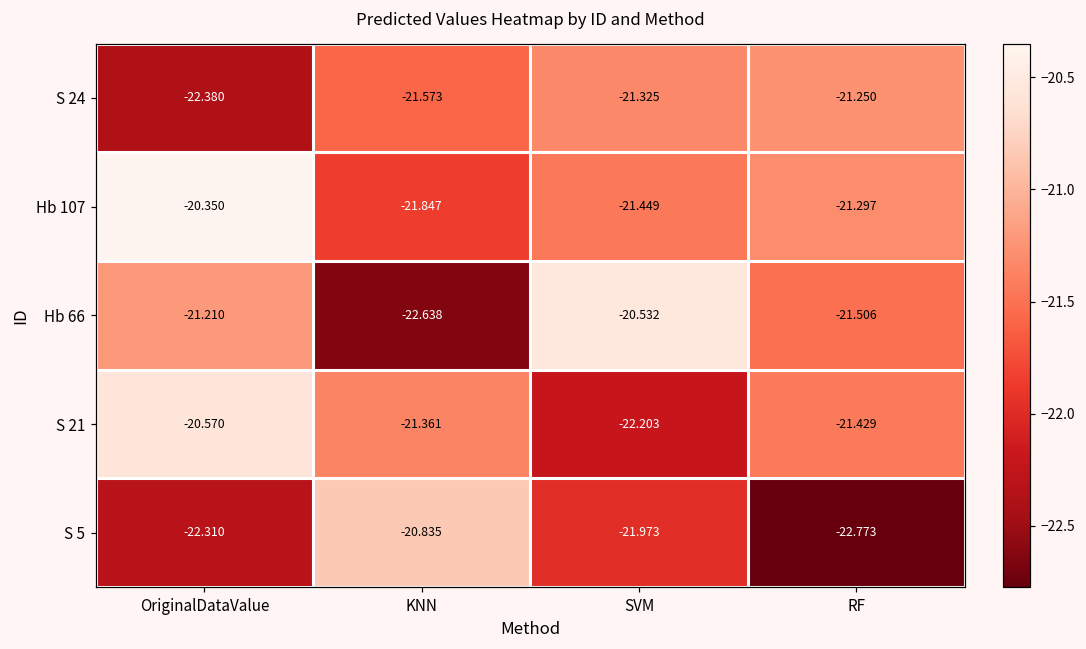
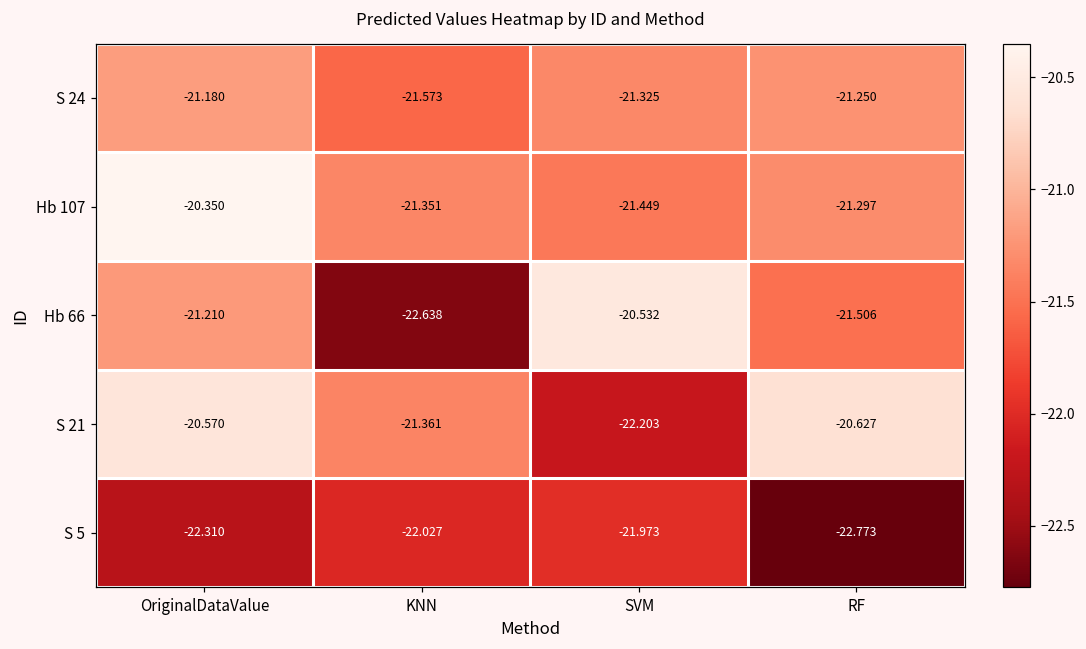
  {
    "S 24": {
-     "OriginalDataValue": -22.380,
+     "OriginalDataValue": -21.180,
      "KNN": -21.573,
      "SVM": -21.325,
      "RF": -21.250
    },
    "Hb 107": {
      "OriginalDataValue": -20.350,
-     "KNN": -21.847,
+     "KNN": -21.351,
      "SVM": -21.449,
      "RF": -21.297
    },
    "Hb 66": {
      "OriginalDataValue": -21.210,
      "KNN": -22.638,
      "SVM": -20.532,
      "RF": -21.506
    },
    "S 21": {
      "OriginalDataValue": -20.570,
      "KNN": -21.361,
      "SVM": -22.203,
-     "RF": -21.429
+     "RF": -20.627
    },
    "S 5": {
      "OriginalDataValue": -22.310,
-     "KNN": -20.835,
+     "KNN": -22.027,
      "SVM": -21.973,
      "RF": -22.773
    }
  }
